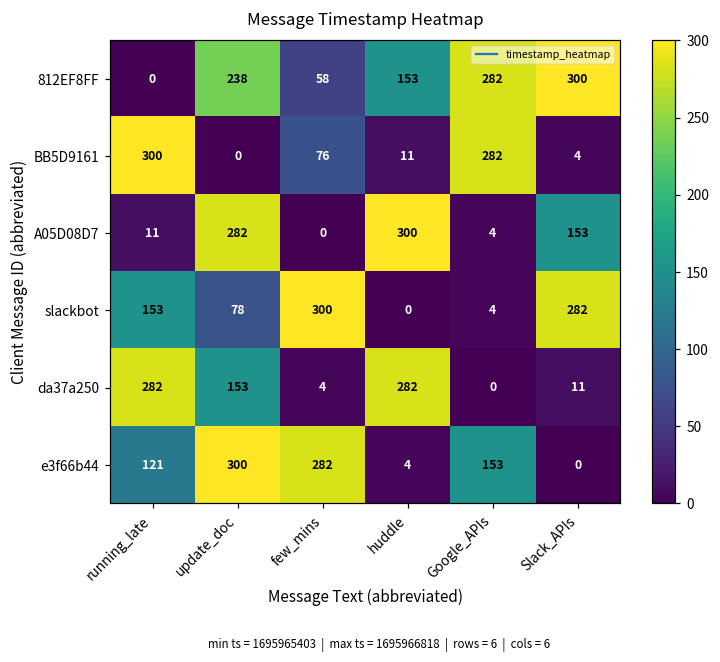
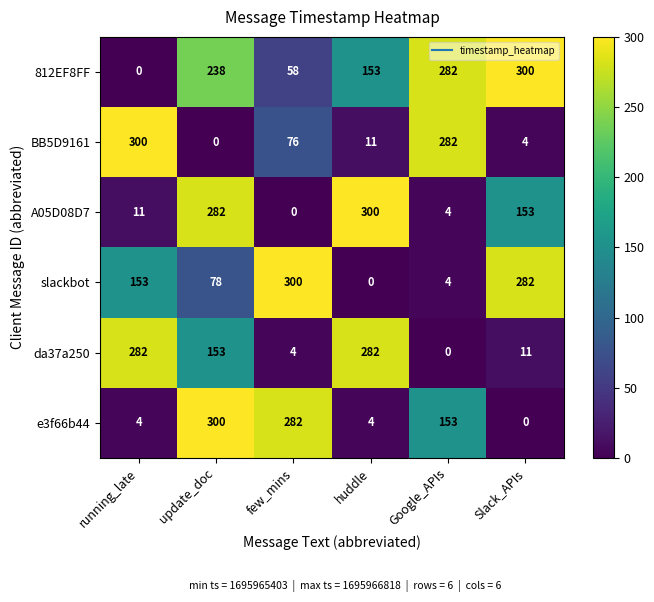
  {
    "812EF8FF": {
      "running_late": 0,
      "update_doc": 238,
      "few_mins": 58,
      "huddle": 153,
      "Google_APIs": 282,
      "Slack_APIs": 300
    },
    "BB5D9161": {
      "running_late": 300,
      "update_doc": 0,
      "few_mins": 76,
      "huddle": 11,
      "Google_APIs": 282,
      "Slack_APIs": 4
    },
    "A05D08D7": {
      "running_late": 11,
      "update_doc": 282,
      "few_mins": 0,
      "huddle": 300,
      "Google_APIs": 4,
      "Slack_APIs": 153
    },
    "slackbot": {
      "running_late": 153,
      "update_doc": 78,
      "few_mins": 300,
      "huddle": 0,
      "Google_APIs": 4,
      "Slack_APIs": 282
    },
    "da37a250": {
      "running_late": 282,
      "update_doc": 153,
      "few_mins": 4,
      "huddle": 282,
      "Google_APIs": 0,
      "Slack_APIs": 11
    },
    "e3f66b44": {
-     "running_late": 121,
+     "running_late": 4,
      "update_doc": 300,
      "few_mins": 282,
      "huddle": 4,
      "Google_APIs": 153,
      "Slack_APIs": 0
    }
  }
